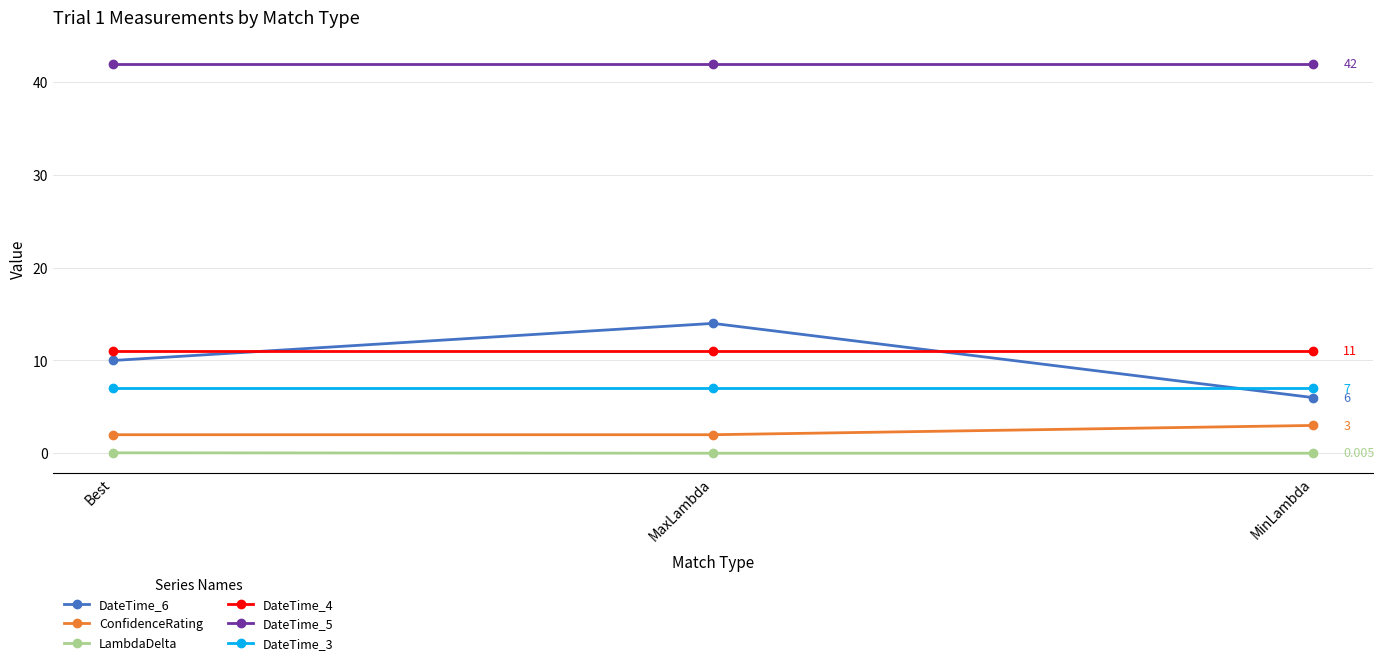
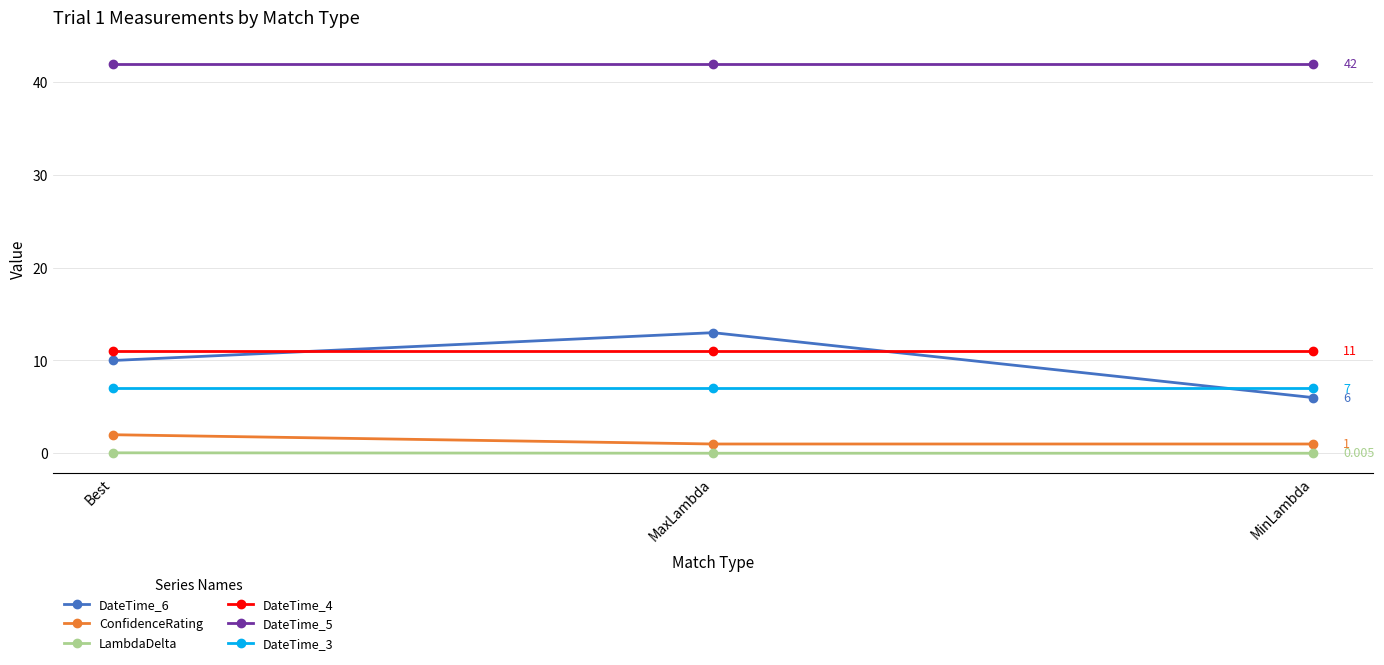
  {
    "DateTime_6": {
      "Best": 10,
-     "MaxLambda": 14
+     "MaxLambda": 13
    },
    "ConfidenceRating": {
-     "MaxLambda": 2,
-     "MinLambda": 3
+     "MaxLambda": 1,
+     "MinLambda": 1
    },
    "LambdaDelta": {
      "Best": 0,
      "MaxLambda": 0,
      "MinLambda": 0
    },
    "DateTime_4": {
      "Best": 11,
      "MaxLambda": 11
    },
    "DateTime_5": {
      "Best": 42,
      "MaxLambda": 42
    },
    "DateTime_3": {
      "Best": 7,
      "MaxLambda": 7
    }
  }
